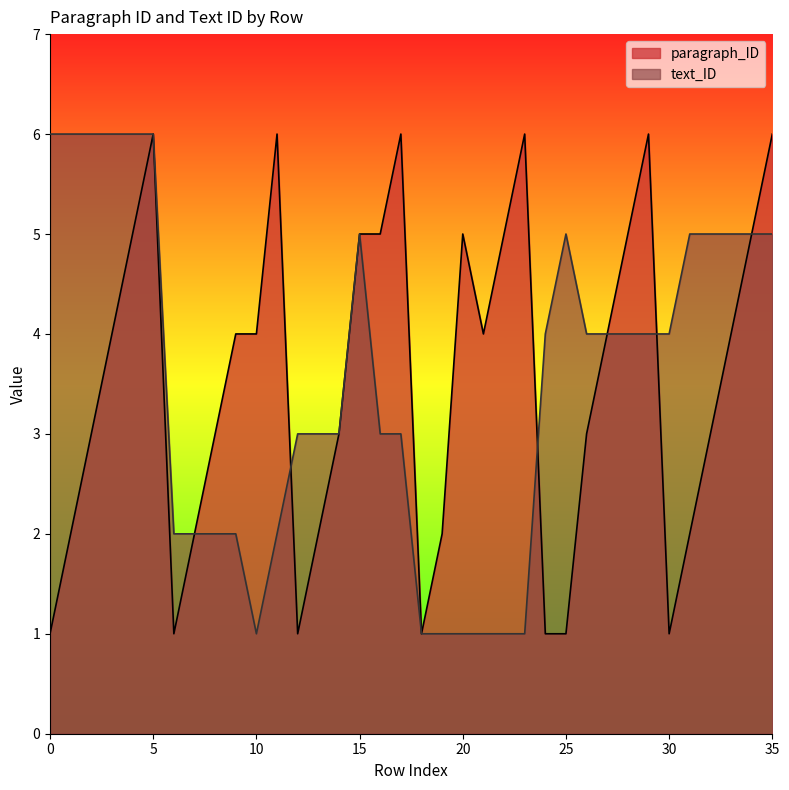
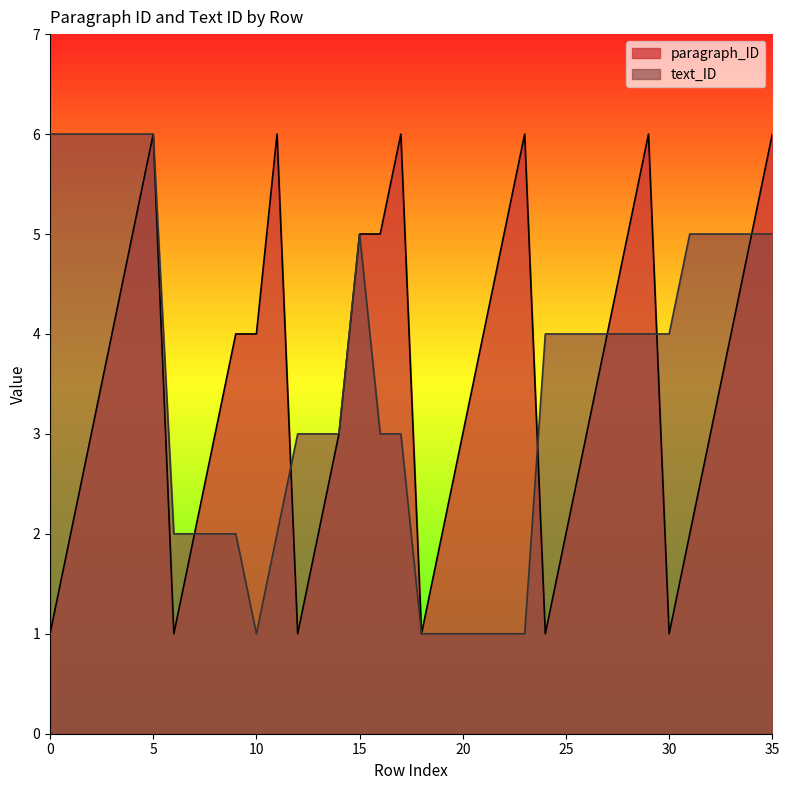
  {
    "paragraph_ID": {
      "0": 1,
      "10": 4,
-     "20": 5,
-     "25": 1,
+     "20": 3,
+     "25": 2,
      "30": 1,
      "35": 6
    },
    "text_ID": {
      "0": 6,
      "10": 1,
      "20": 1,
-     "25": 5,
+     "25": 4,
      "30": 4,
      "35": 5
    }
  }
